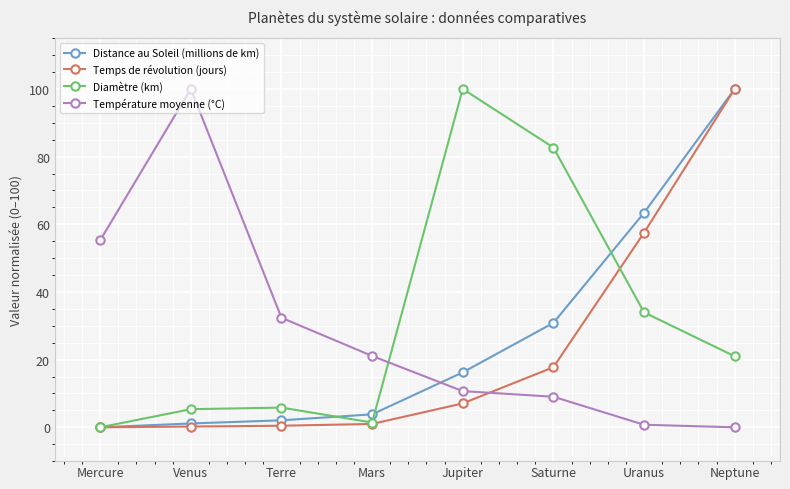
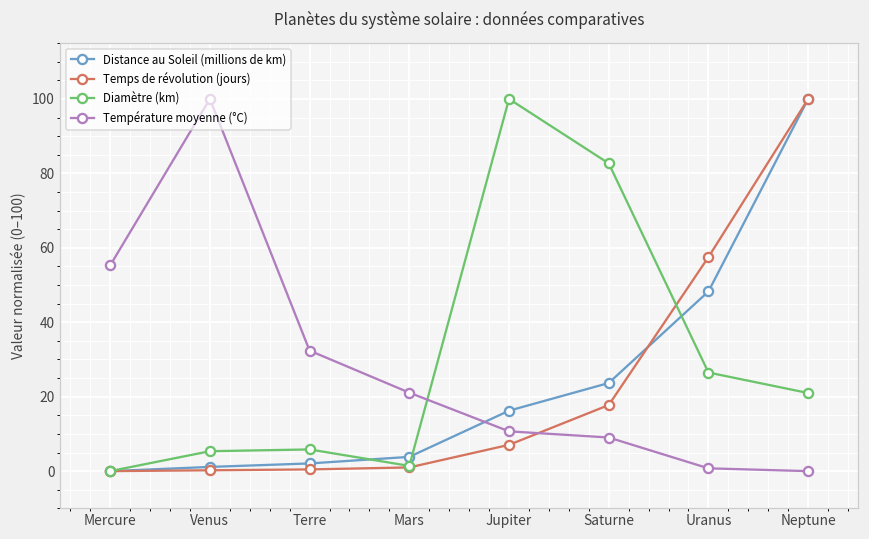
  {
    "Distance au Soleil (millions de km)": {
      "Venus": 1,
      "Terre": 2,
      "Mars": 4,
      "Jupiter": 16,
-     "Saturne": 31,
-     "Uranus": 63
+     "Saturne": 24,
+     "Uranus": 48
    },
    "Temps de révolution (jours)": {
      "Venus": 0,
      "Terre": 0,
      "Jupiter": 7,
      "Saturne": 18,
      "Uranus": 58
    },
    "Diamètre (km)": {
      "Venus": 5,
      "Terre": 6,
      "Jupiter": 100,
      "Saturne": 83,
-     "Uranus": 34,
+     "Uranus": 26,
      "Neptune": 21
    },
    "Température moyenne (°C)": {
      "Mercure": 55,
      "Terre": 32,
      "Mars": 21,
      "Jupiter": 11,
      "Saturne": 9,
      "Uranus": 1,
      "Neptune": 0
    }
  }
